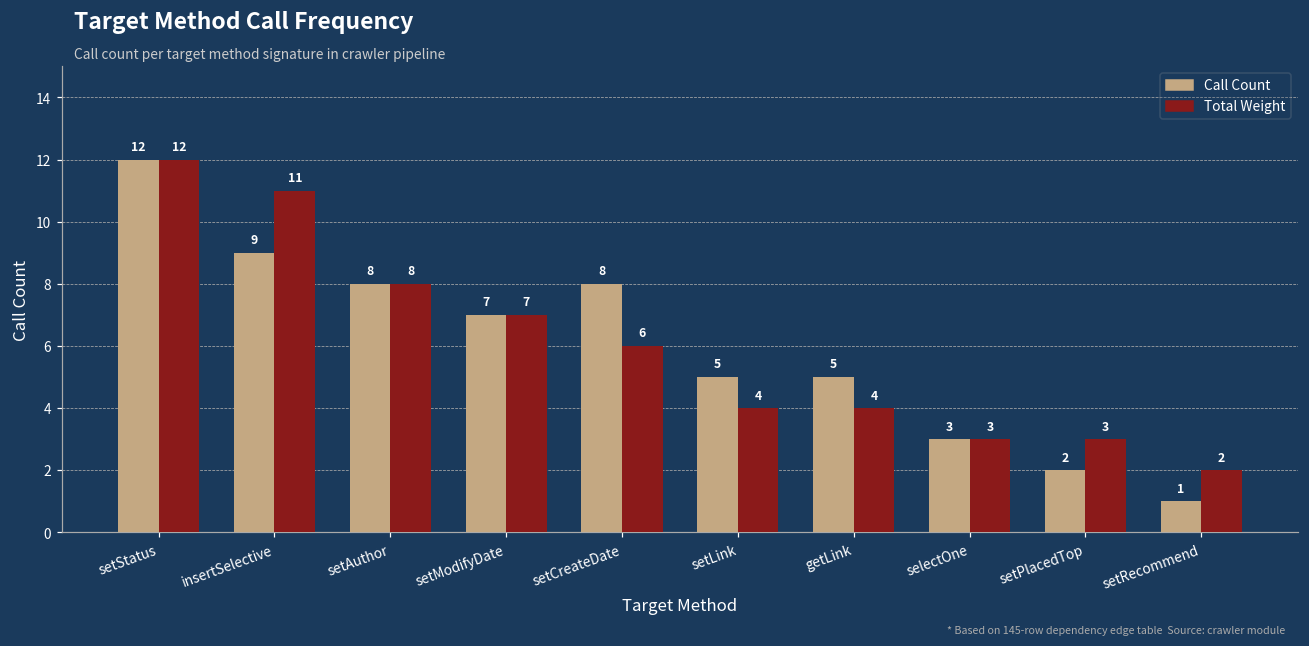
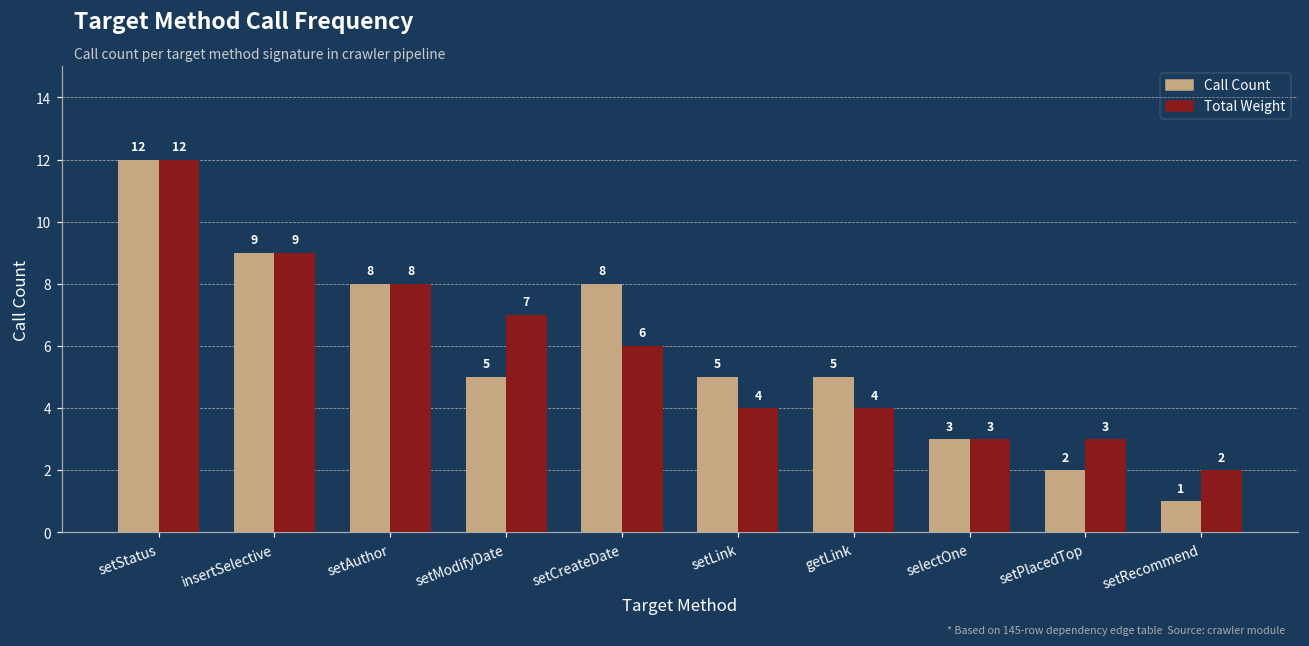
  {
    "Call Count": {
      "setStatus": 12,
      "insertSelective": 9,
      "setAuthor": 8,
-     "setModifyDate": 7,
+     "setModifyDate": 5,
      "setCreateDate": 8,
      "setLink": 5,
      "getLink": 5,
      "selectOne": 3,
      "setPlacedTop": 2,
      "setRecommend": 1
    },
    "Total Weight": {
      "setStatus": 12,
-     "insertSelective": 11,
+     "insertSelective": 9,
      "setAuthor": 8,
      "setModifyDate": 7,
      "setCreateDate": 6,
      "setLink": 4,
      "getLink": 4,
      "selectOne": 3,
      "setPlacedTop": 3,
      "setRecommend": 2
    }
  }
